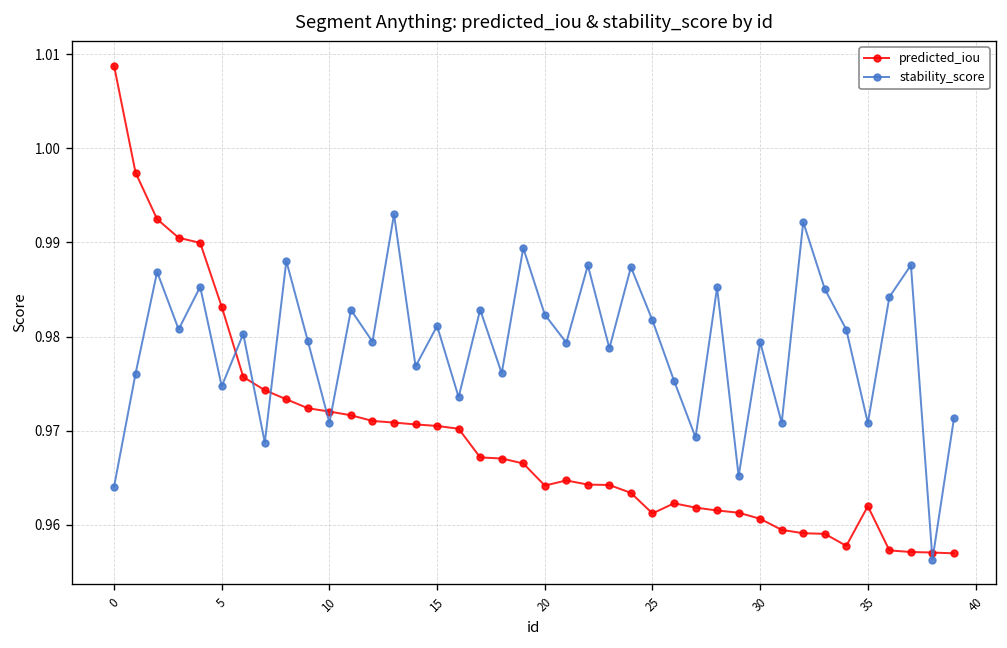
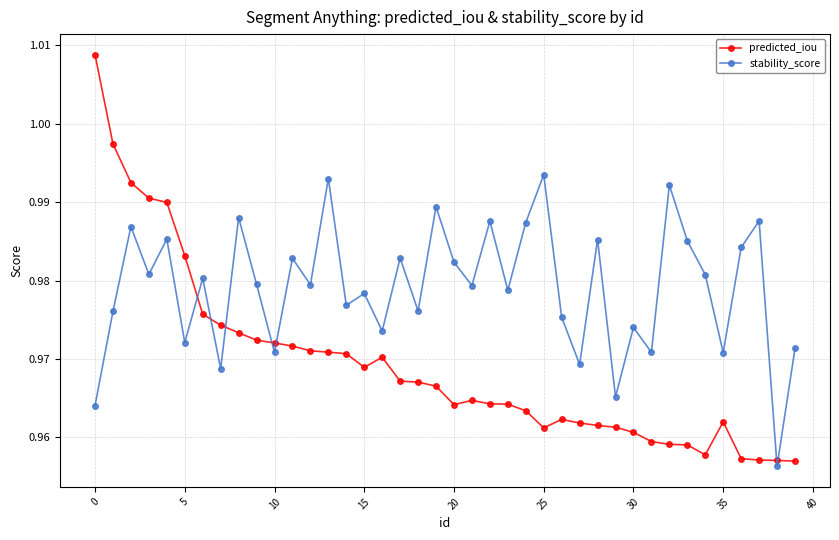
  {
    "predicted_iou": {
      "0": 1.009,
      "5": 0.983,
      "10": 0.972,
-     "15": 0.971,
+     "15": 0.969,
      "20": 0.964,
      "25": 0.961,
      "30": 0.961,
      "35": 0.962
    },
    "stability_score": {
      "0": 0.964,
-     "5": 0.975,
+     "5": 0.972,
      "10": 0.971,
-     "15": 0.981,
+     "15": 0.978,
      "20": 0.982,
-     "25": 0.982,
-     "30": 0.979,
+     "25": 0.993,
+     "30": 0.974,
      "35": 0.971
    }
  }
